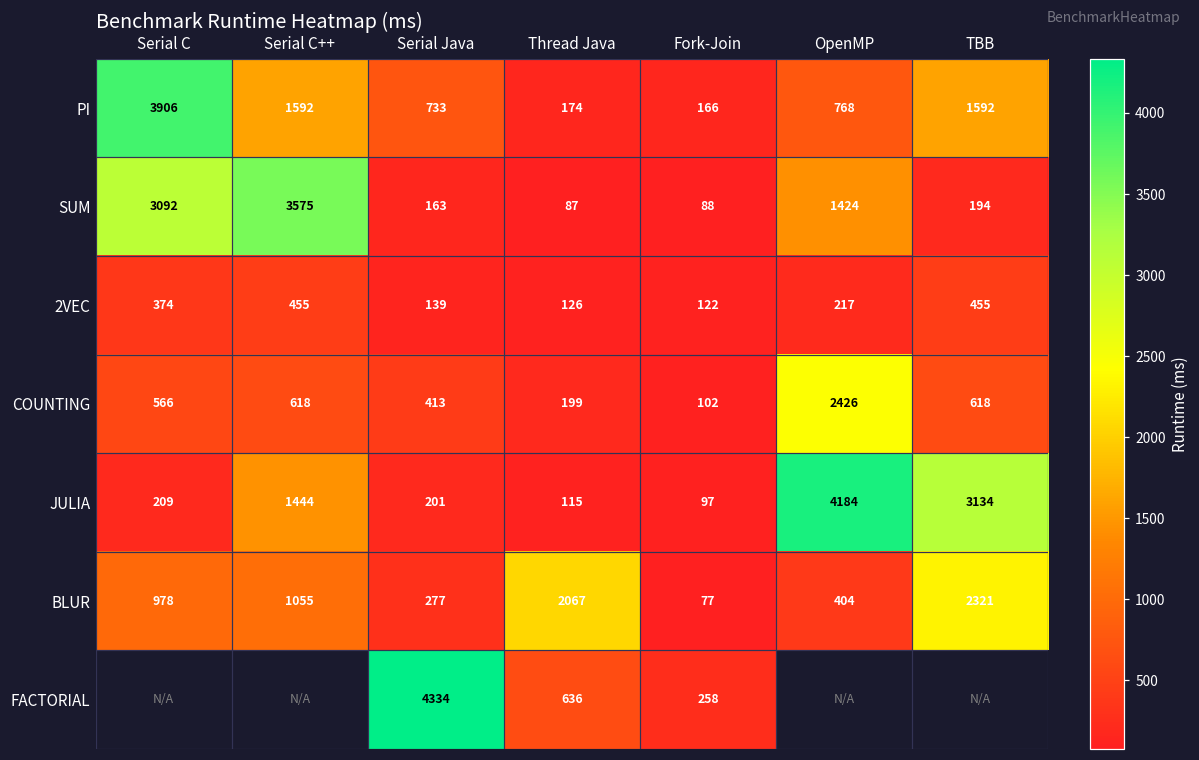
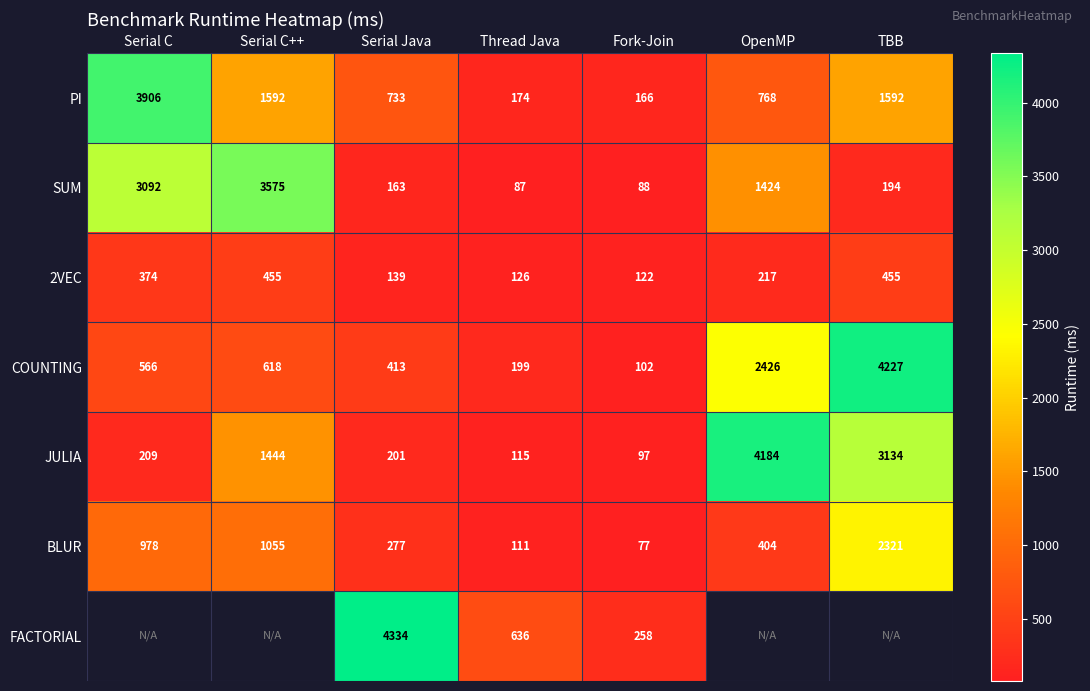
  {
    "PI": {
      "Serial C": 3906,
      "Serial C++": 1592,
      "Serial Java": 733,
      "Thread Java": 174,
      "Fork-Join": 166,
      "OpenMP": 768,
      "TBB": 1592
    },
    "SUM": {
      "Serial C": 3092,
      "Serial C++": 3575,
      "Serial Java": 163,
      "Thread Java": 87,
      "Fork-Join": 88,
      "OpenMP": 1424,
      "TBB": 194
    },
    "2VEC": {
      "Serial C": 374,
      "Serial C++": 455,
      "Serial Java": 139,
      "Thread Java": 126,
      "Fork-Join": 122,
      "OpenMP": 217,
      "TBB": 455
    },
    "COUNTING": {
      "Serial C": 566,
      "Serial C++": 618,
      "Serial Java": 413,
      "Thread Java": 199,
      "Fork-Join": 102,
      "OpenMP": 2426,
-     "TBB": 618
+     "TBB": 4227
    },
    "JULIA": {
      "Serial C": 209,
      "Serial C++": 1444,
      "Serial Java": 201,
      "Thread Java": 115,
      "Fork-Join": 97,
      "OpenMP": 4184,
      "TBB": 3134
    },
    "BLUR": {
      "Serial C": 978,
      "Serial C++": 1055,
      "Serial Java": 277,
-     "Thread Java": 2067,
+     "Thread Java": 111,
      "Fork-Join": 77,
      "OpenMP": 404,
      "TBB": 2321
    },
    "FACTORIAL": {
      "Serial Java": 4334,
      "Thread Java": 636,
      "Fork-Join": 258
    }
  }
